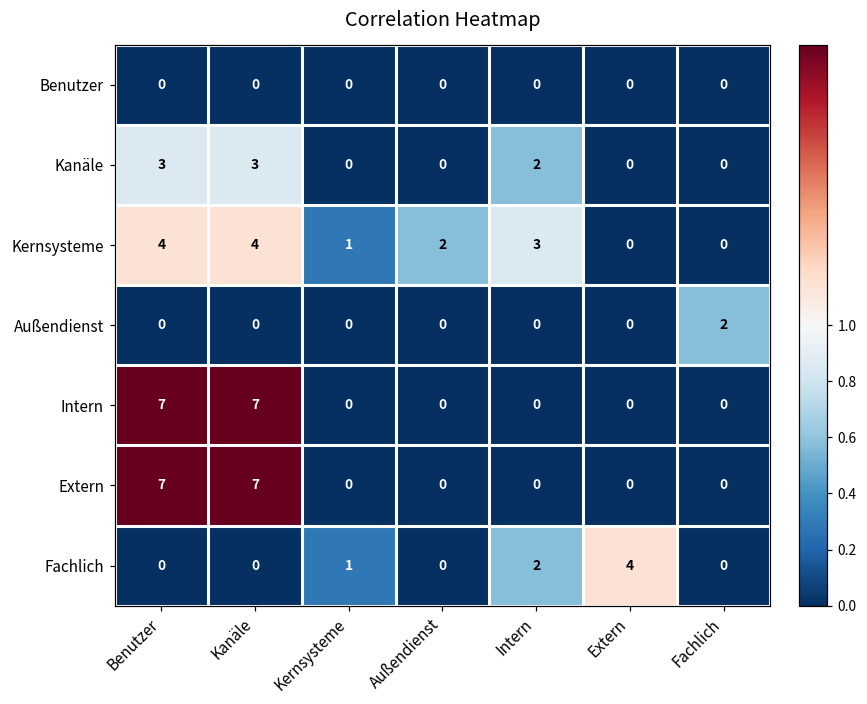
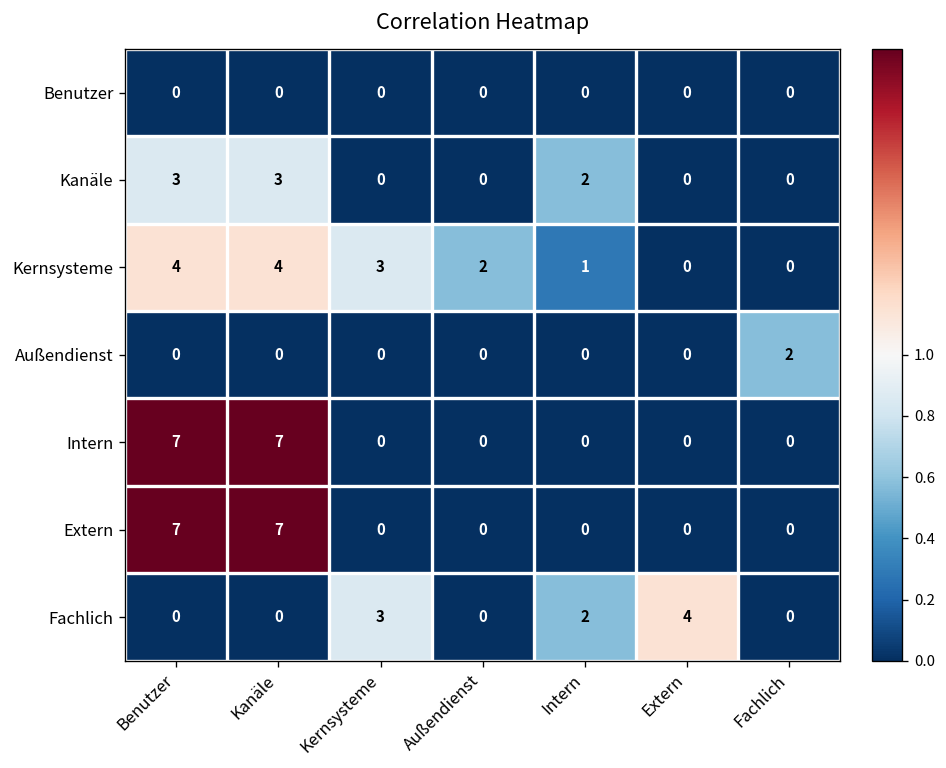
  {
    "Benutzer": {
      "Benutzer": 0,
      "Kanäle": 0,
      "Kernsysteme": 0,
      "Außendienst": 0,
      "Intern": 0,
      "Extern": 0,
      "Fachlich": 0
    },
    "Kanäle": {
      "Benutzer": 3,
      "Kanäle": 3,
      "Kernsysteme": 0,
      "Außendienst": 0,
      "Intern": 2,
      "Extern": 0,
      "Fachlich": 0
    },
    "Kernsysteme": {
      "Benutzer": 4,
      "Kanäle": 4,
-     "Kernsysteme": 1,
+     "Kernsysteme": 3,
      "Außendienst": 2,
-     "Intern": 3,
+     "Intern": 1,
      "Extern": 0,
      "Fachlich": 0
    },
    "Außendienst": {
      "Benutzer": 0,
      "Kanäle": 0,
      "Kernsysteme": 0,
      "Außendienst": 0,
      "Intern": 0,
      "Extern": 0,
      "Fachlich": 2
    },
    "Intern": {
      "Benutzer": 7,
      "Kanäle": 7,
      "Kernsysteme": 0,
      "Außendienst": 0,
      "Intern": 0,
      "Extern": 0,
      "Fachlich": 0
    },
    "Extern": {
      "Benutzer": 7,
      "Kanäle": 7,
      "Kernsysteme": 0,
      "Außendienst": 0,
      "Intern": 0,
      "Extern": 0,
      "Fachlich": 0
    },
    "Fachlich": {
      "Benutzer": 0,
      "Kanäle": 0,
-     "Kernsysteme": 1,
+     "Kernsysteme": 3,
      "Außendienst": 0,
      "Intern": 2,
      "Extern": 4,
      "Fachlich": 0
    }
  }
